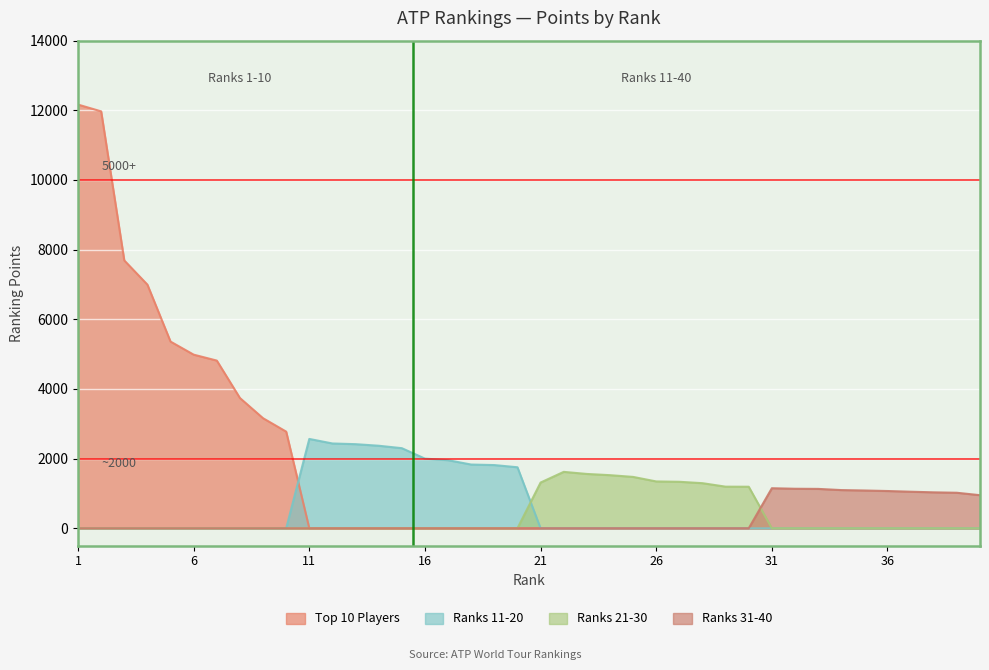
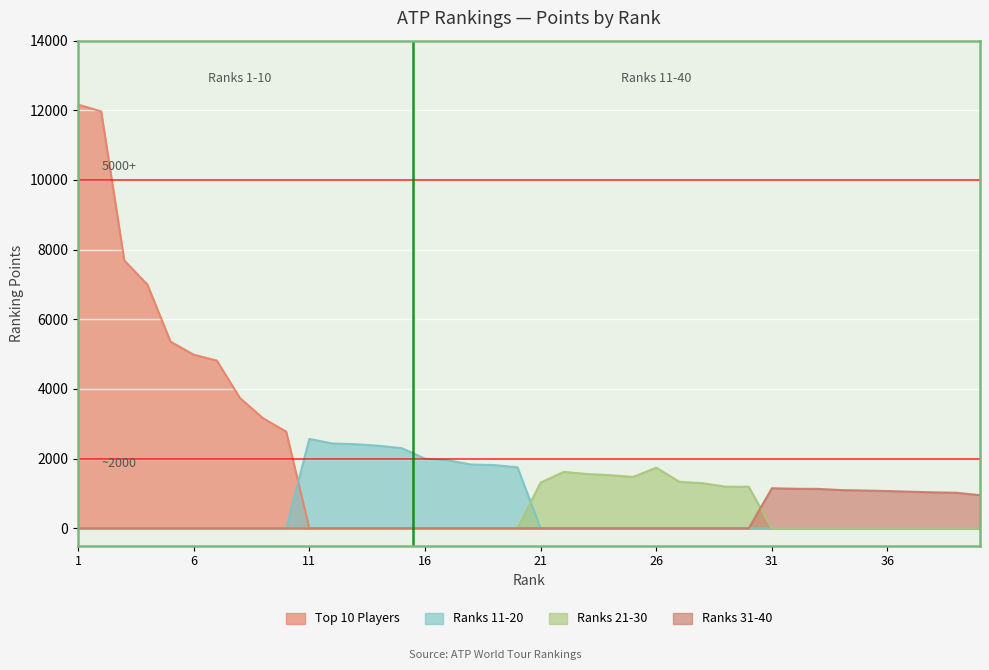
  {
    "Ranks 11-20": {
      "11": 2600,
      "16": 2000
    },
    "Ranks 21-30": {
      "21": 1300,
-     "26": 1300
+     "26": 1700
    }
  }
